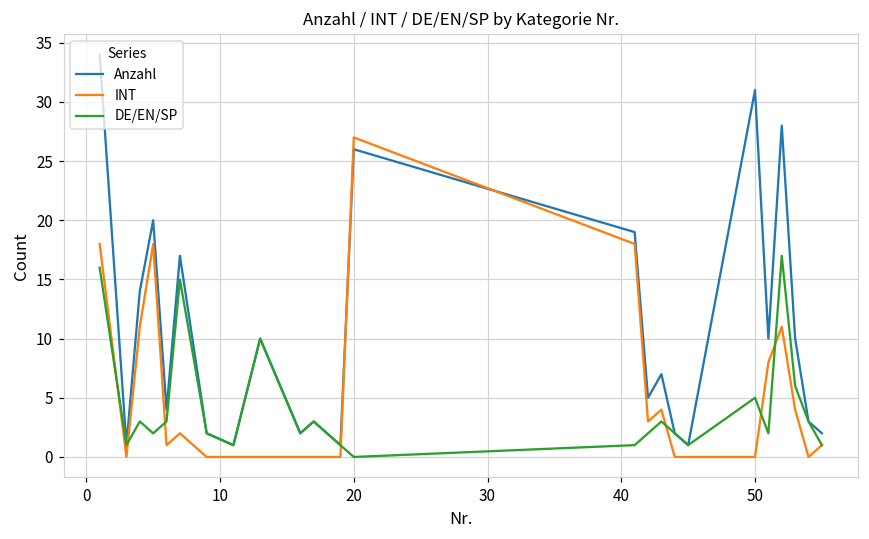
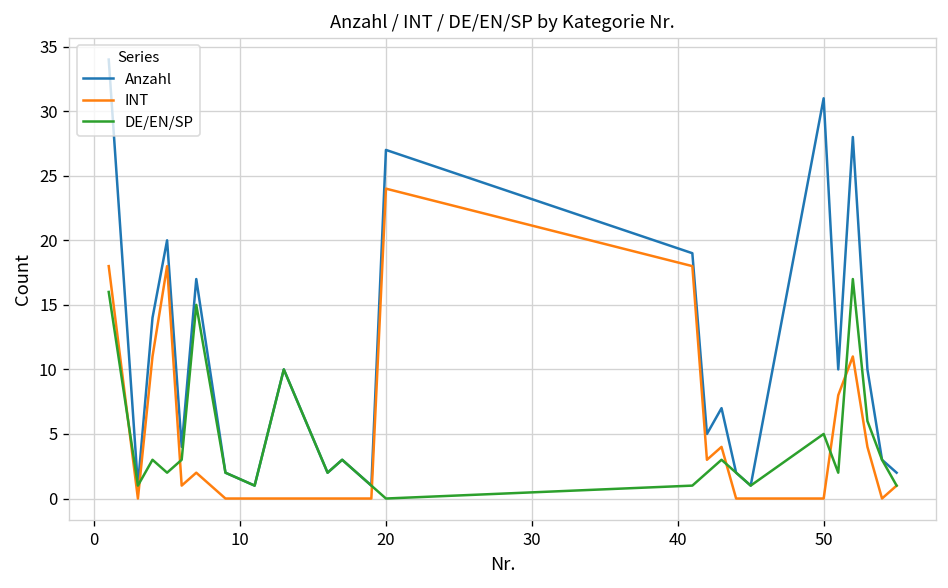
  {
    "Anzahl": {
-     "20": 26,
+     "20": 27,
      "50": 31
    },
    "INT": {
-     "20": 27,
+     "20": 24,
      "50": 0
    },
    "DE/EN/SP": {
      "20": 0,
      "50": 5
    }
  }
